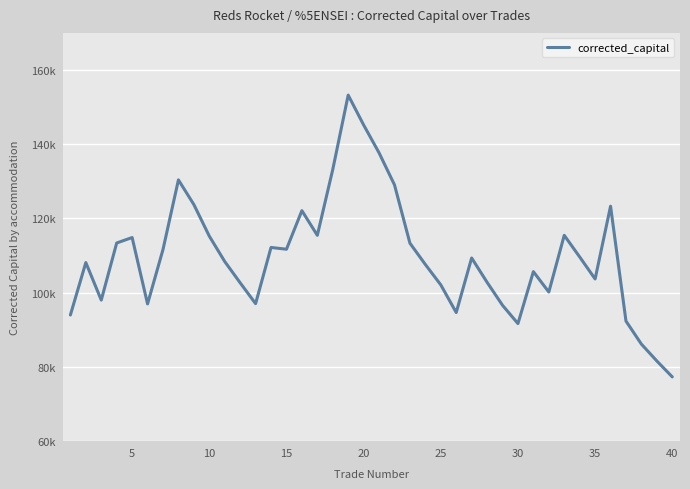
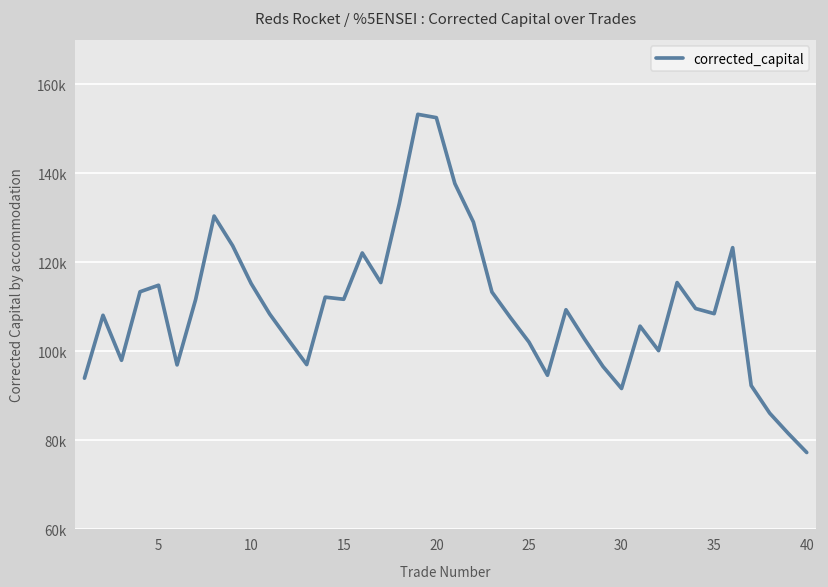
  {
    "5": 115000,
    "10": 115000,
    "15": 112000,
-   "20": 145000,
+   "20": 152000,
    "25": 102000,
    "30": 92000,
-   "35": 104000,
+   "35": 108000,
    "40": 77000
  }
